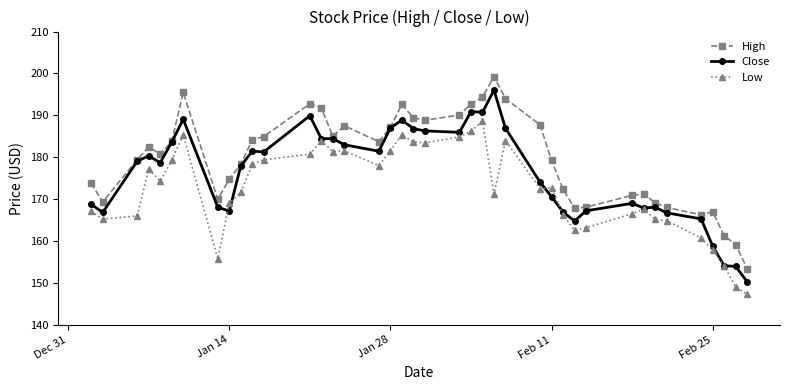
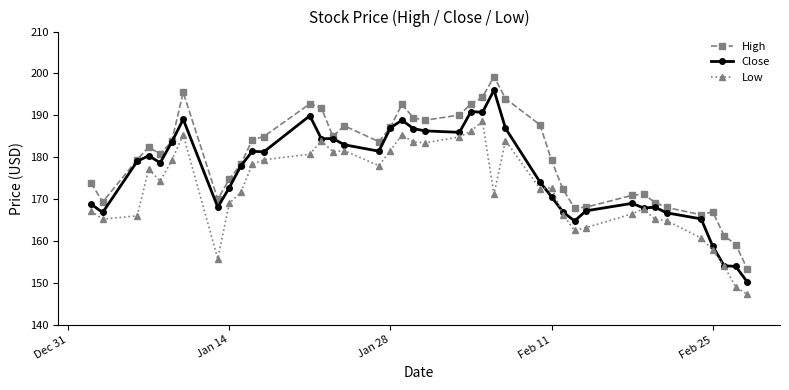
  {
    "Close": {
-     "Jan 14": 167,
+     "Jan 14": 173,
      "Feb 11": 171,
      "Feb 25": 159
    }
  }
